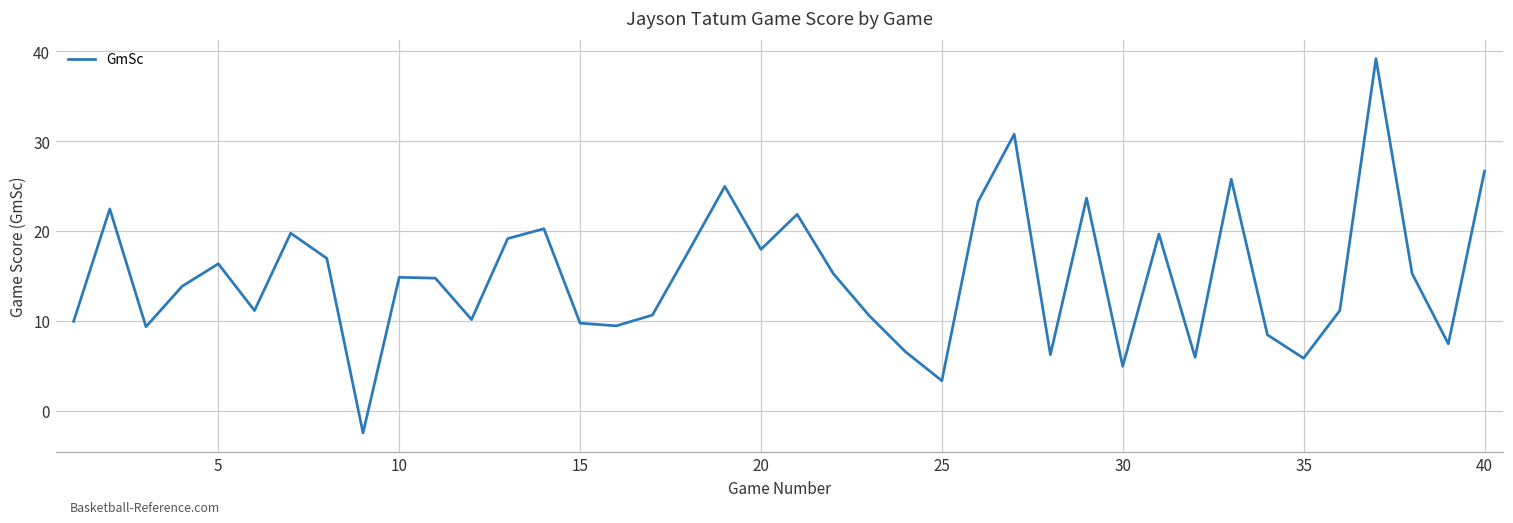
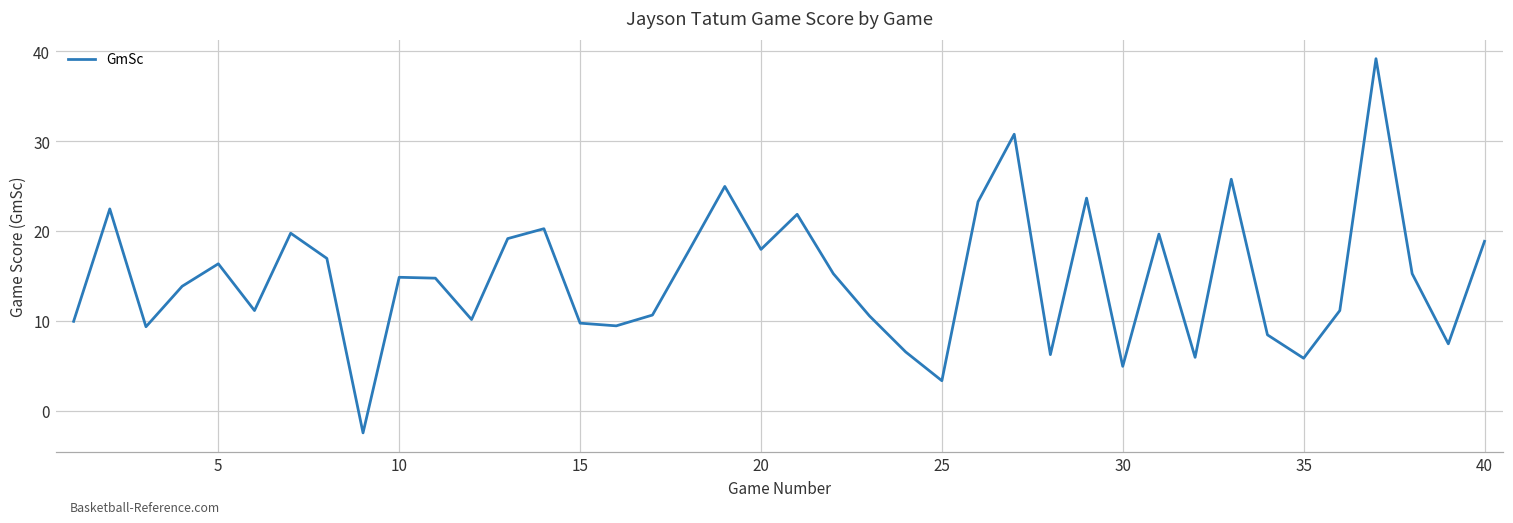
  {
    "5": 16,
    "10": 15,
    "15": 10,
    "20": 18,
    "25": 3,
    "30": 5,
    "35": 6,
-   "40": 27
+   "40": 19
  }
